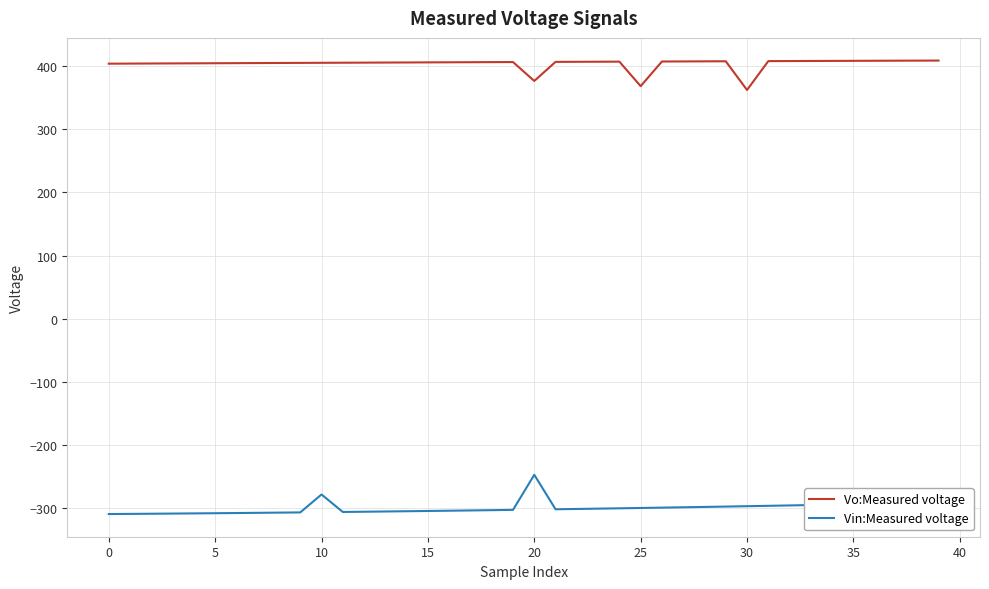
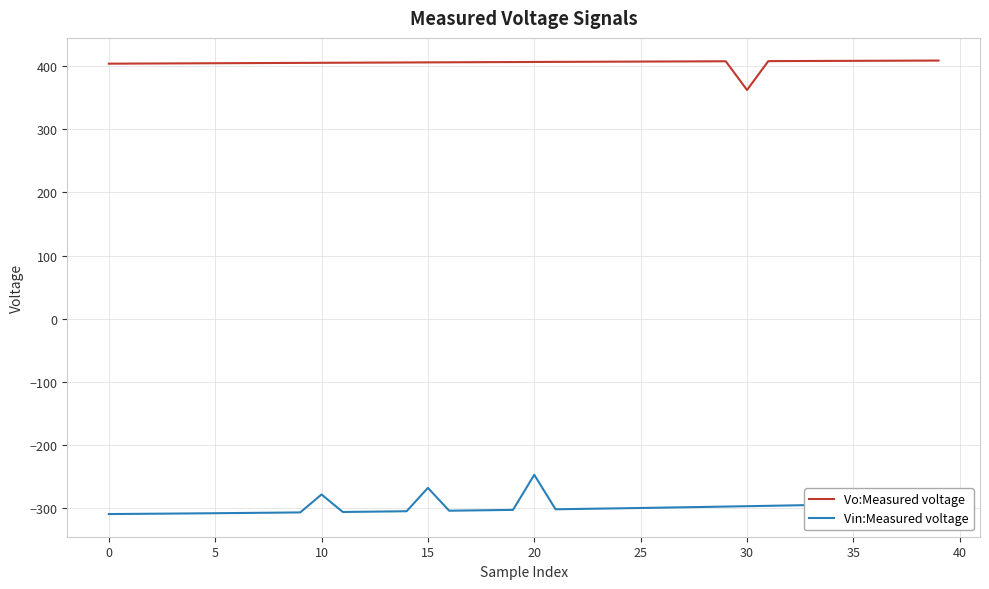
  {
    "Vo:Measured voltage": {
      "0": 400,
      "5": 400,
      "10": 400,
      "15": 410,
-     "20": 380,
-     "25": 370,
+     "20": 410,
+     "25": 410,
      "30": 360,
      "35": 410
    },
    "Vin:Measured voltage": {
      "0": -310,
      "5": -310,
      "10": -280,
-     "15": -300,
+     "15": -270,
      "20": -250,
      "25": -300,
      "30": -300
    }
  }
